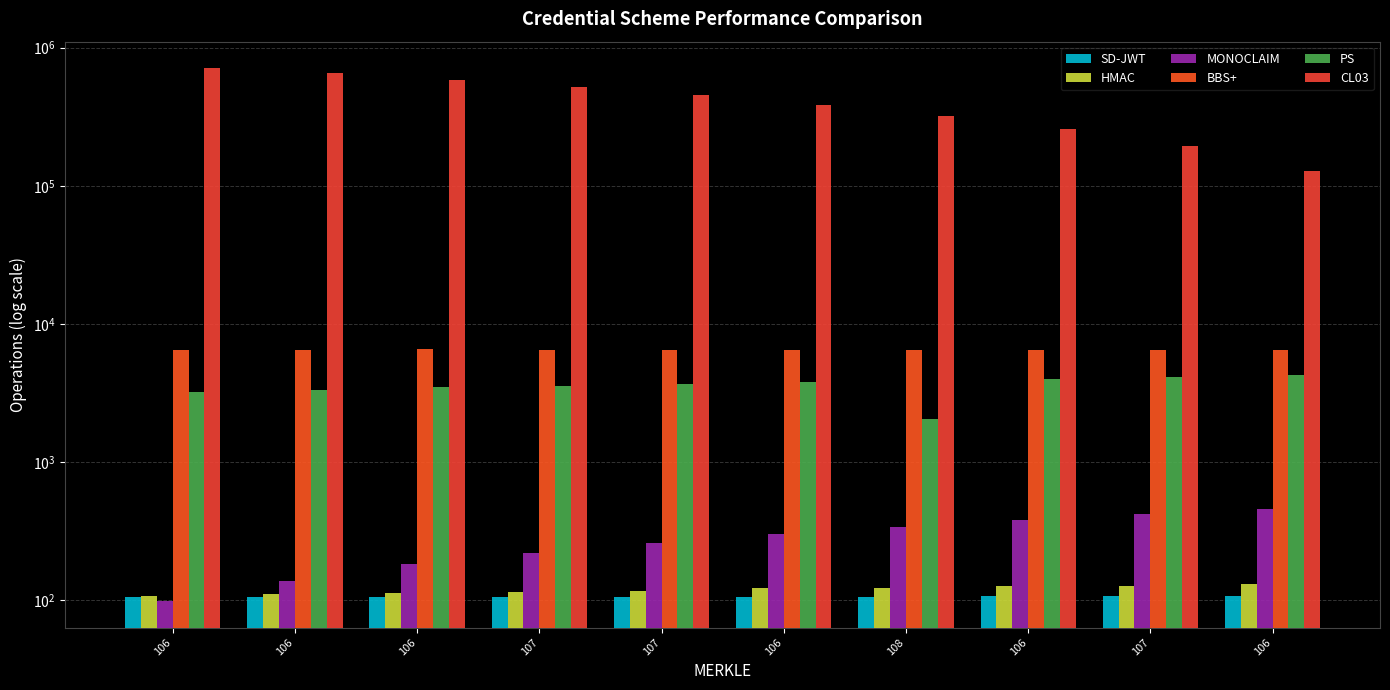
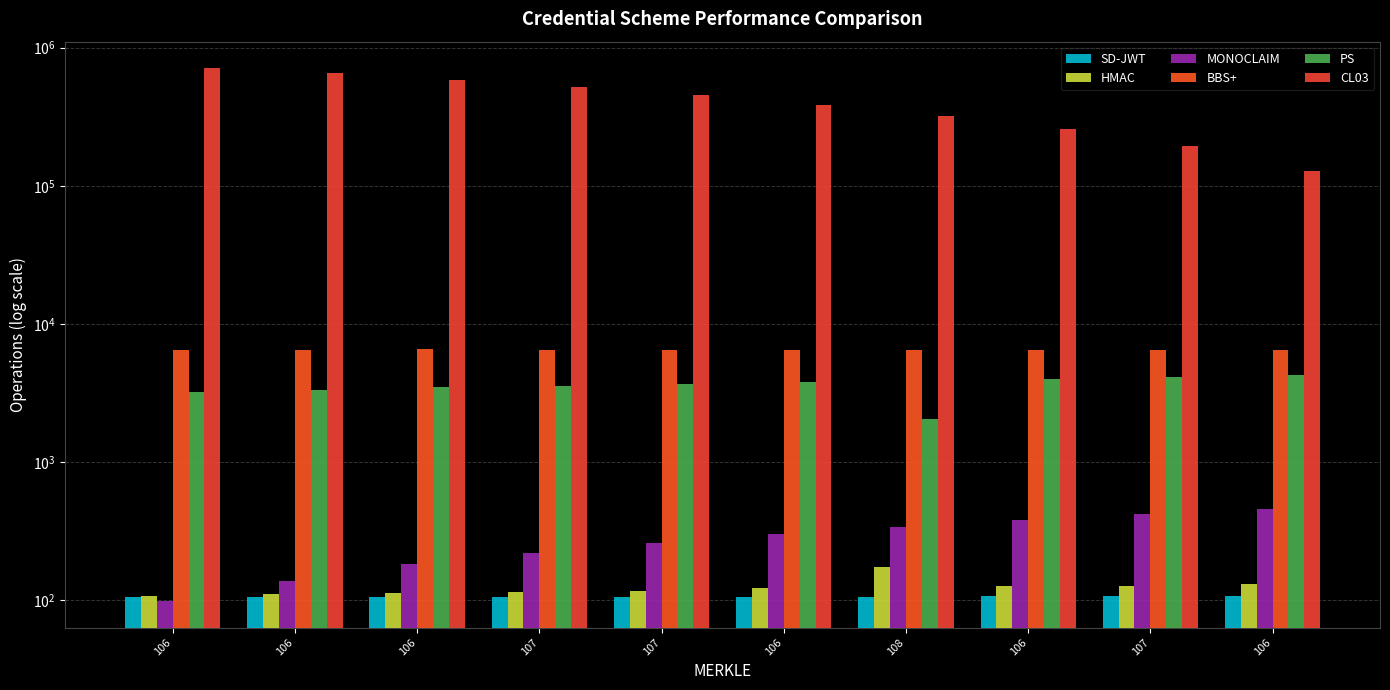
  {
    "SD-JWT": {
      "108": 110
    },
    "HMAC": {
-     "108": 120
+     "108": 180
    },
    "MONOCLAIM": {
      "108": 340
    },
    "PS": {
      "108": 2100
    }
  }
